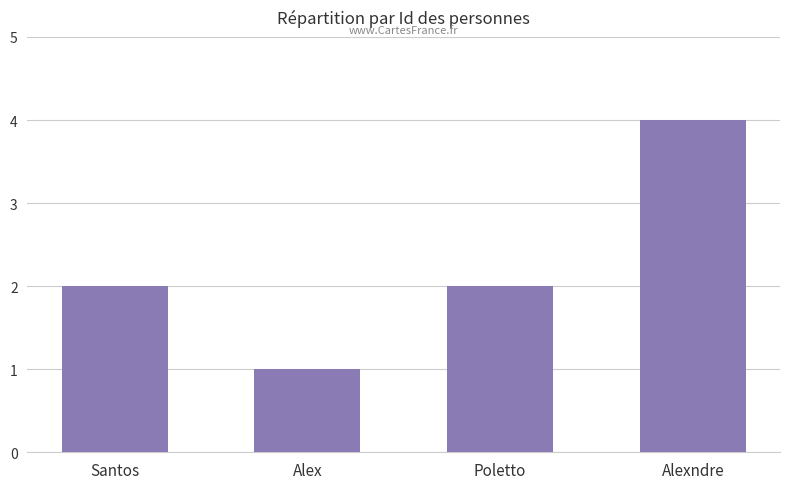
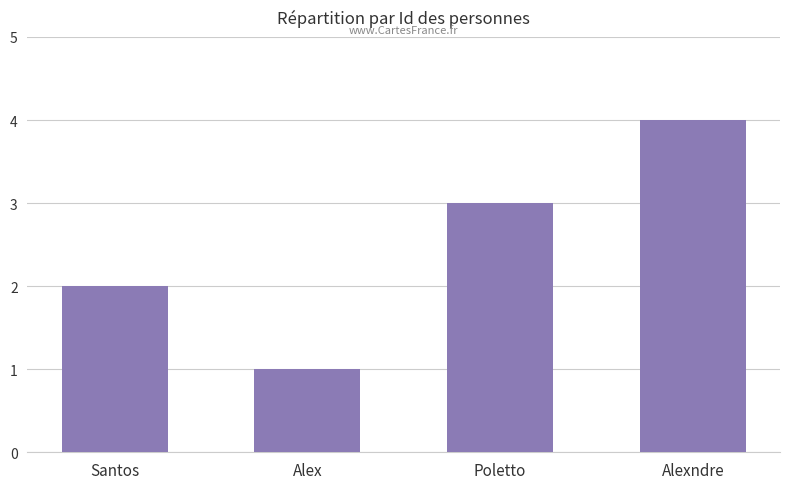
  {
    "Santos": 2,
    "Alex": 1,
-   "Poletto": 2,
+   "Poletto": 3,
    "Alexndre": 4
  }
